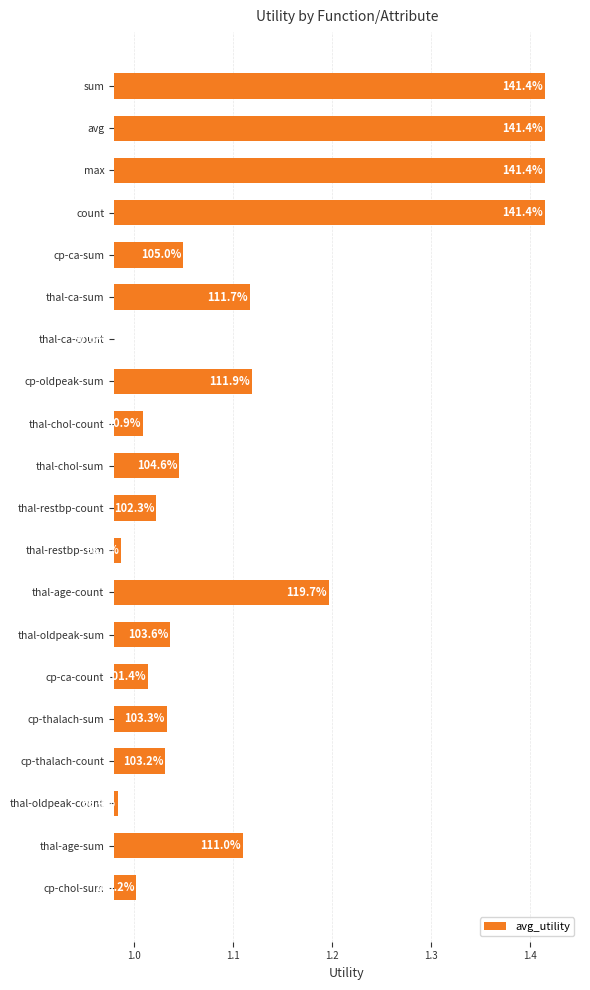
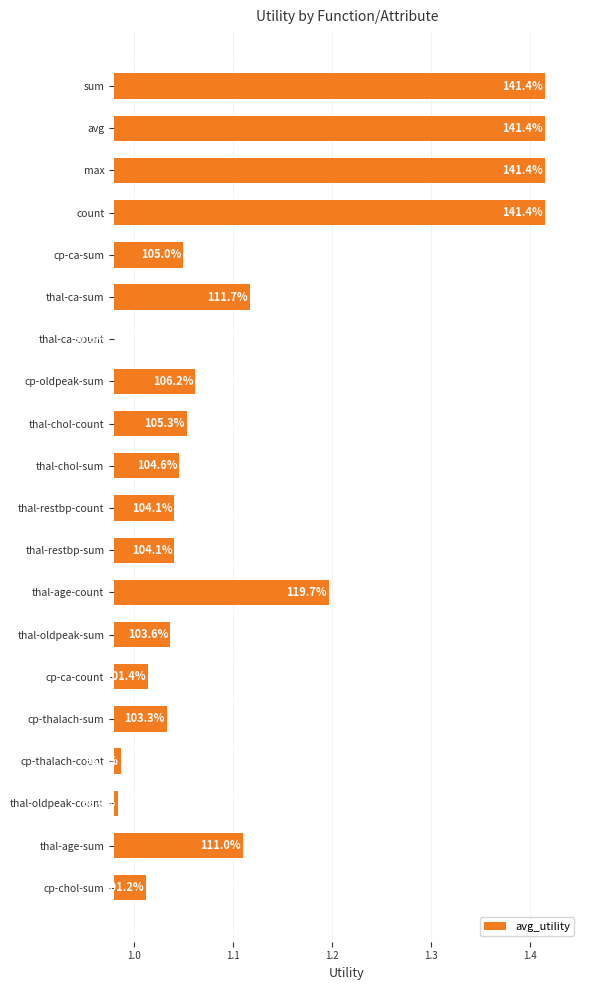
  {
    "sum": "141.4%",
    "avg": "141.4%",
    "max": "141.4%",
    "count": "141.4%",
    "cp-ca-sum": "105.0%",
    "thal-ca-sum": "111.7%",
-   "cp-oldpeak-sum": "111.9%",
-   "thal-chol-count": "100.9%",
+   "cp-oldpeak-sum": "106.2%",
+   "thal-chol-count": "105.3%",
    "thal-chol-sum": "104.6%",
-   "thal-restbp-count": "102.3%",
-   "thal-restbp-sum": "0.99",
+   "thal-restbp-count": "104.1%",
+   "thal-restbp-sum": "1.04",
    "thal-age-count": "119.7%",
    "thal-oldpeak-sum": "103.6%",
    "cp-ca-count": "101.4%",
    "cp-thalach-sum": "103.3%",
-   "cp-thalach-count": "1.03",
+   "cp-thalach-count": "0.99",
    "thal-age-sum": "111.0%",
-   "cp-chol-sum": "100.2%"
+   "cp-chol-sum": "101.2%"
  }
